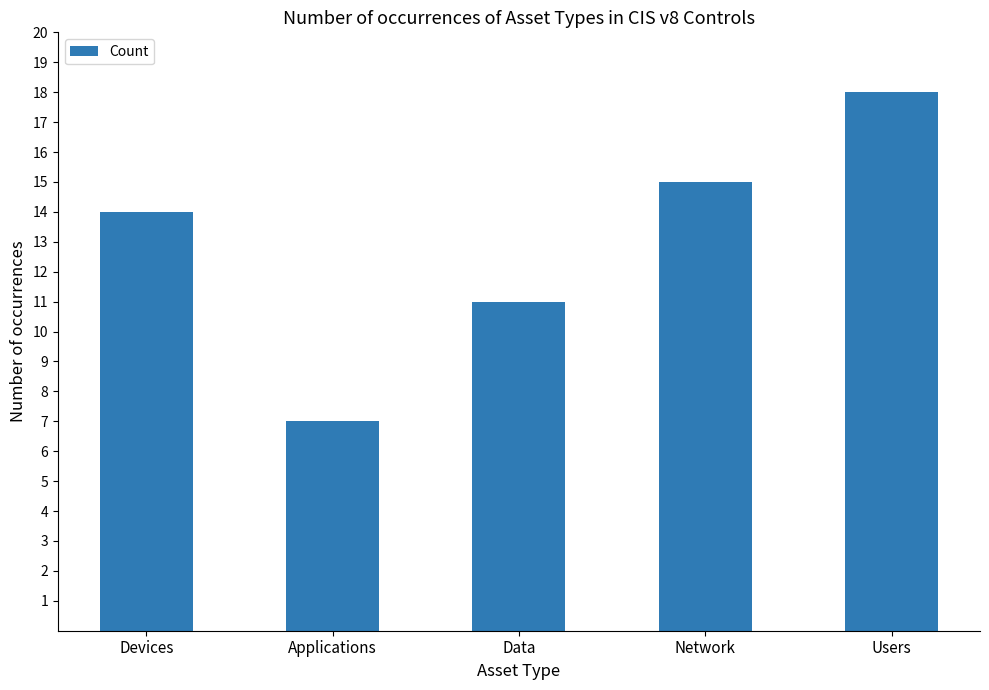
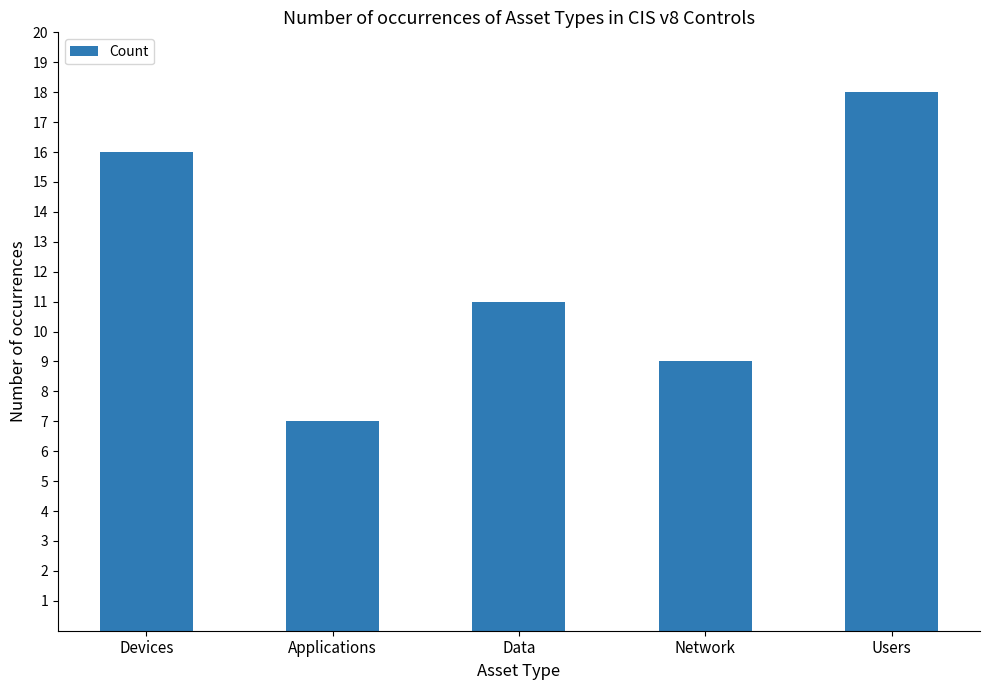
  {
-   "Devices": 14,
+   "Devices": 16,
    "Applications": 7,
    "Data": 11,
-   "Network": 15,
+   "Network": 9,
    "Users": 18
  }
